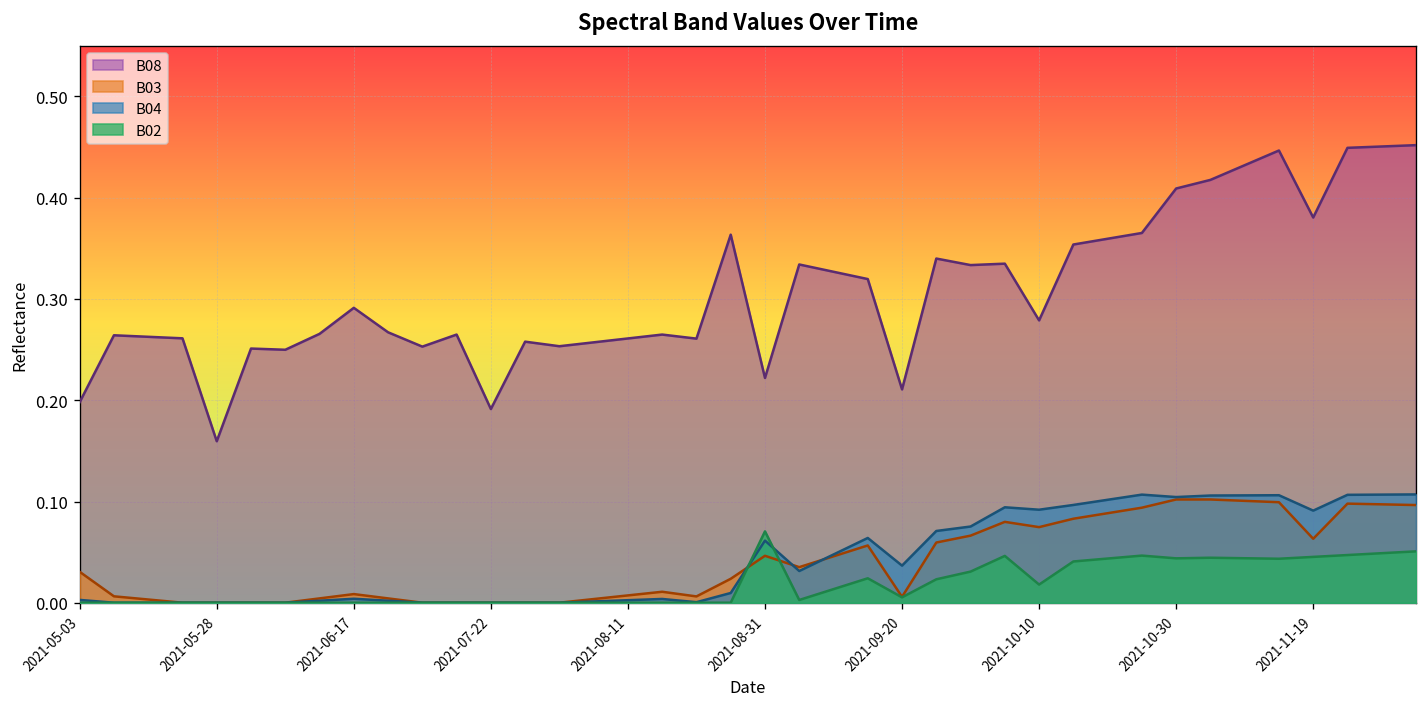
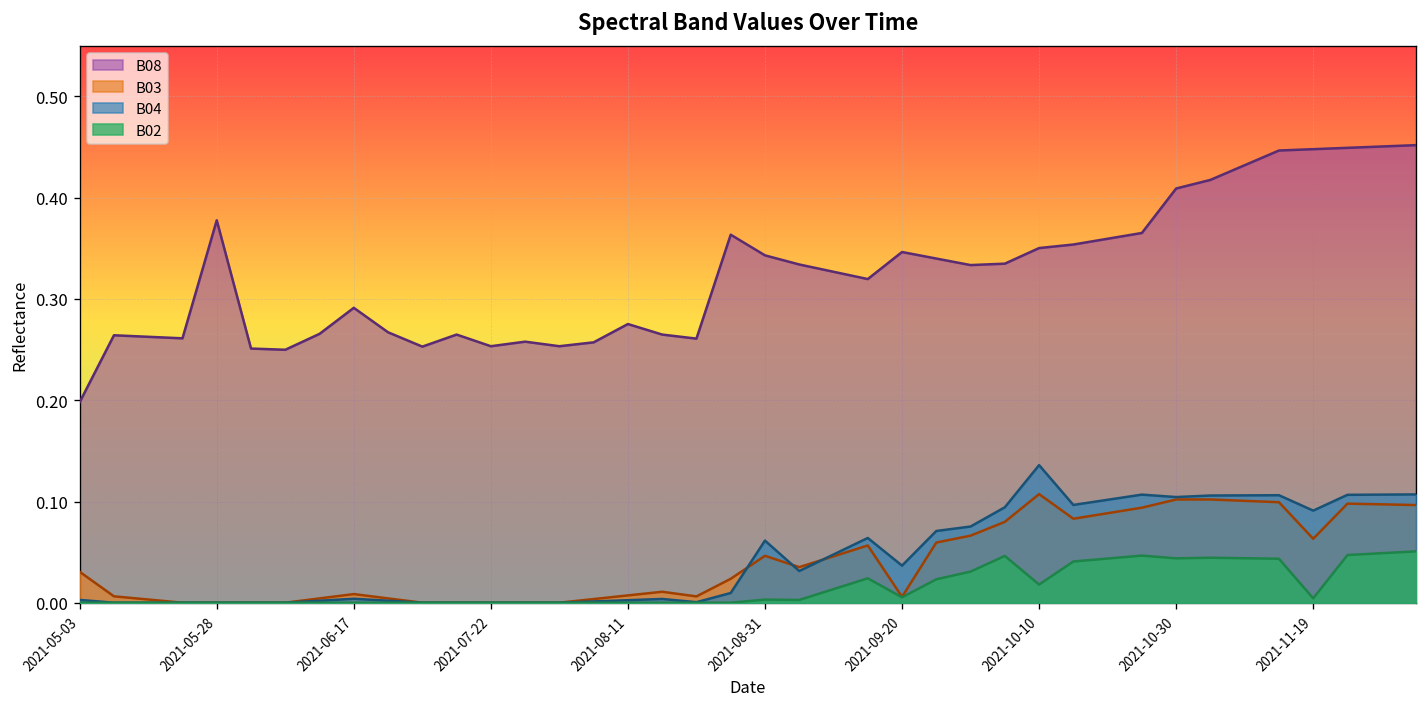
  {
    "B08": {
      "2021-05-03": 0.20,
-     "2021-05-28": 0.16,
+     "2021-05-28": 0.38,
      "2021-06-17": 0.29,
-     "2021-07-22": 0.19,
-     "2021-08-11": 0.26,
-     "2021-08-31": 0.22,
-     "2021-09-20": 0.21,
-     "2021-10-10": 0.28,
+     "2021-07-22": 0.25,
+     "2021-08-11": 0.28,
+     "2021-08-31": 0.34,
+     "2021-09-20": 0.35,
+     "2021-10-10": 0.35,
      "2021-10-30": 0.41,
-     "2021-11-19": 0.38
+     "2021-11-19": 0.45
    },
    "B03": {
      "2021-05-03": 0.03,
      "2021-06-17": 0.01,
      "2021-08-11": 0.01,
      "2021-08-31": 0.05,
-     "2021-10-10": 0.07,
+     "2021-10-10": 0.11,
      "2021-11-19": 0.06
    },
    "B04": {
      "2021-06-17": 0.00,
      "2021-08-31": 0.06,
      "2021-09-20": 0.04,
-     "2021-10-10": 0.09,
+     "2021-10-10": 0.14,
      "2021-11-19": 0.09
    },
    "B02": {
      "2021-06-17": 0.00,
-     "2021-08-31": 0.07,
+     "2021-08-31": 0.00,
      "2021-10-10": 0.02,
      "2021-10-30": 0.04,
-     "2021-11-19": 0.05
+     "2021-11-19": 0.00
    }
  }
